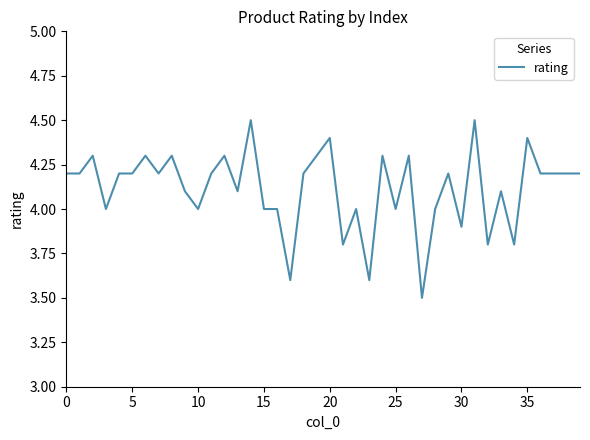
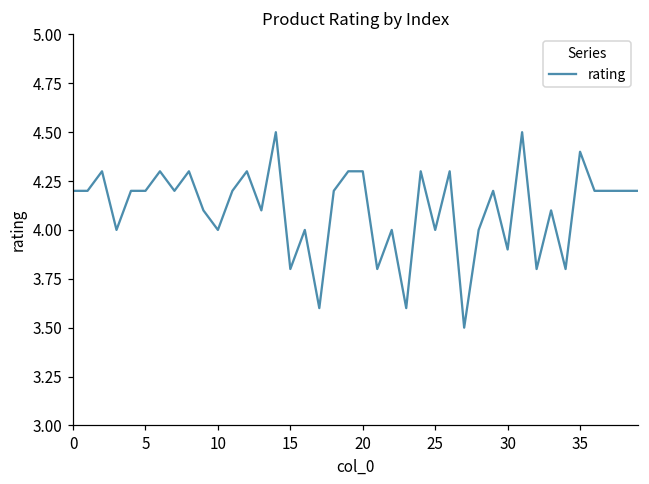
  {
    "0": 4.2,
    "5": 4.2,
    "10": 4.0,
-   "15": 4.0,
-   "20": 4.4,
+   "15": 3.8,
+   "20": 4.3,
    "25": 4.0,
    "30": 3.9,
    "35": 4.4
  }
